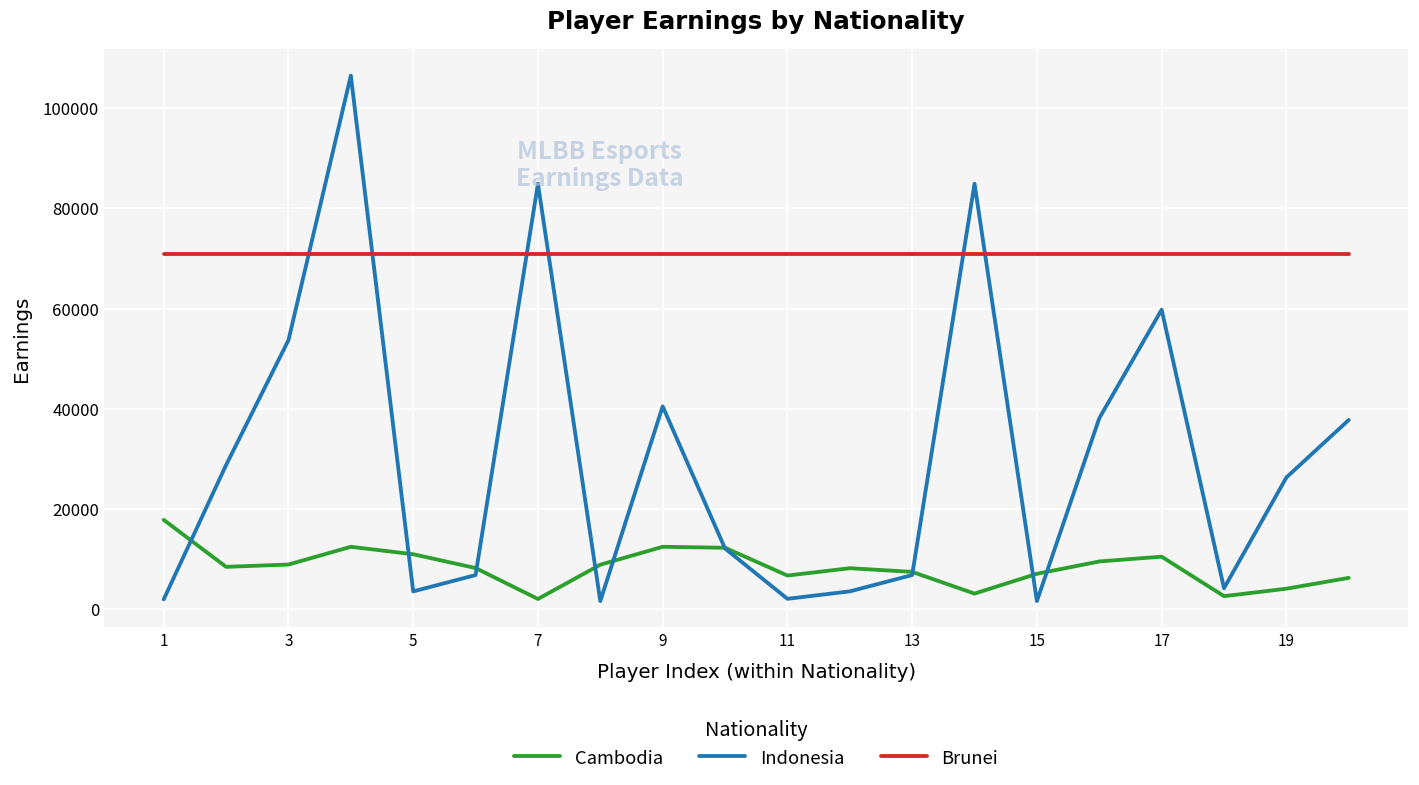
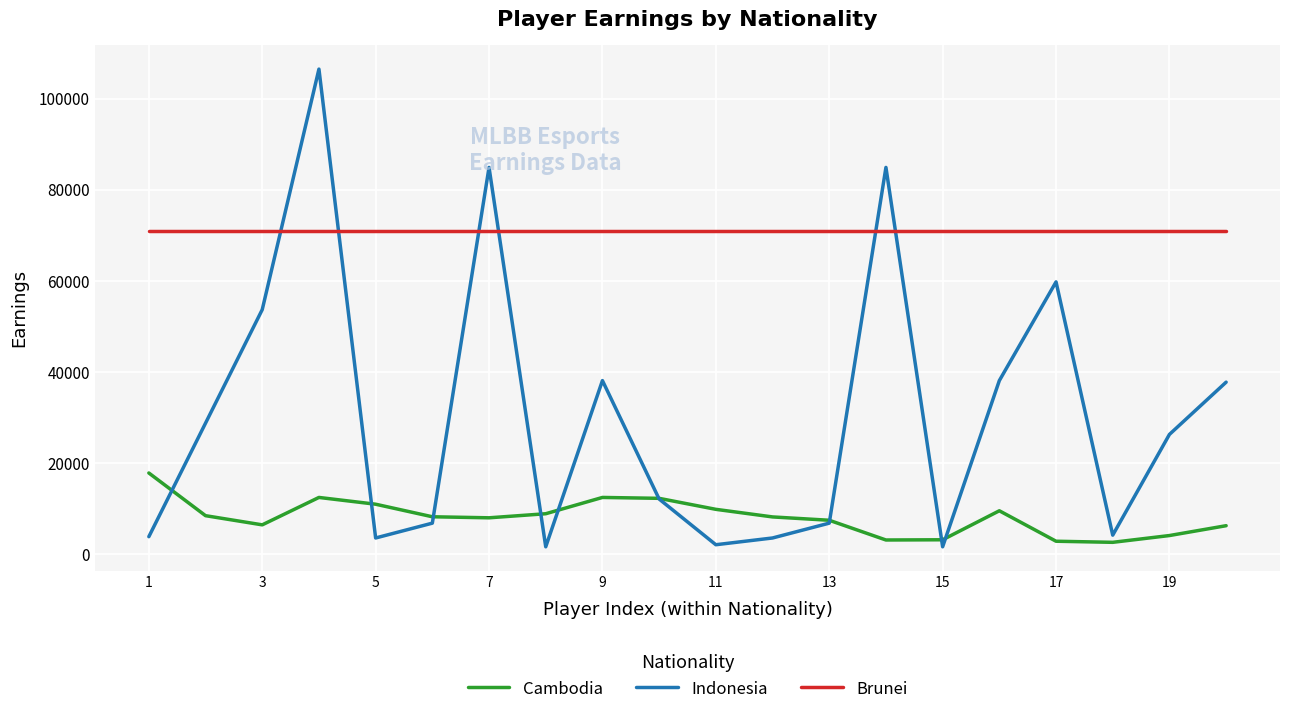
  {
    "Cambodia": {
      "1": 18000,
-     "3": 9000,
+     "3": 6000,
      "5": 11000,
-     "7": 2000,
+     "7": 8000,
      "9": 12000,
-     "11": 7000,
+     "11": 10000,
      "13": 7000,
-     "15": 7000,
-     "17": 11000,
+     "15": 3000,
+     "17": 3000,
      "19": 4000
    },
    "Indonesia": {
-     "1": 2000,
+     "1": 4000,
      "3": 54000,
      "5": 4000,
      "7": 85000,
-     "9": 40000,
+     "9": 38000,
      "11": 2000,
      "13": 7000,
      "15": 2000,
      "17": 60000,
      "19": 26000
    },
    "Brunei": {
      "1": 71000,
      "3": 71000,
      "5": 71000,
      "7": 71000,
      "9": 71000,
      "11": 71000,
      "13": 71000,
      "15": 71000,
      "17": 71000,
      "19": 71000
    }
  }
